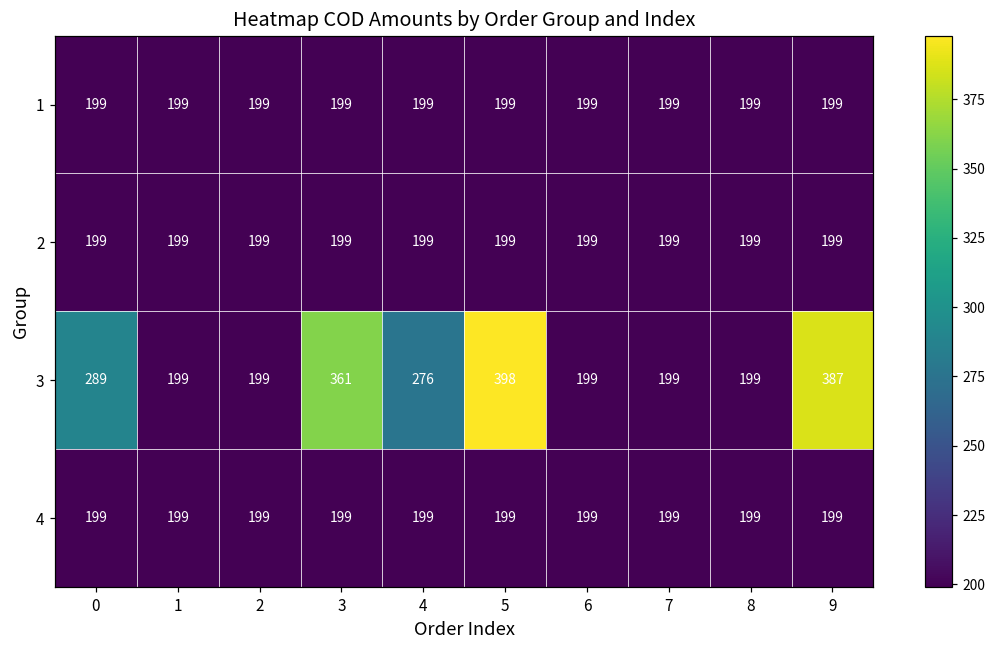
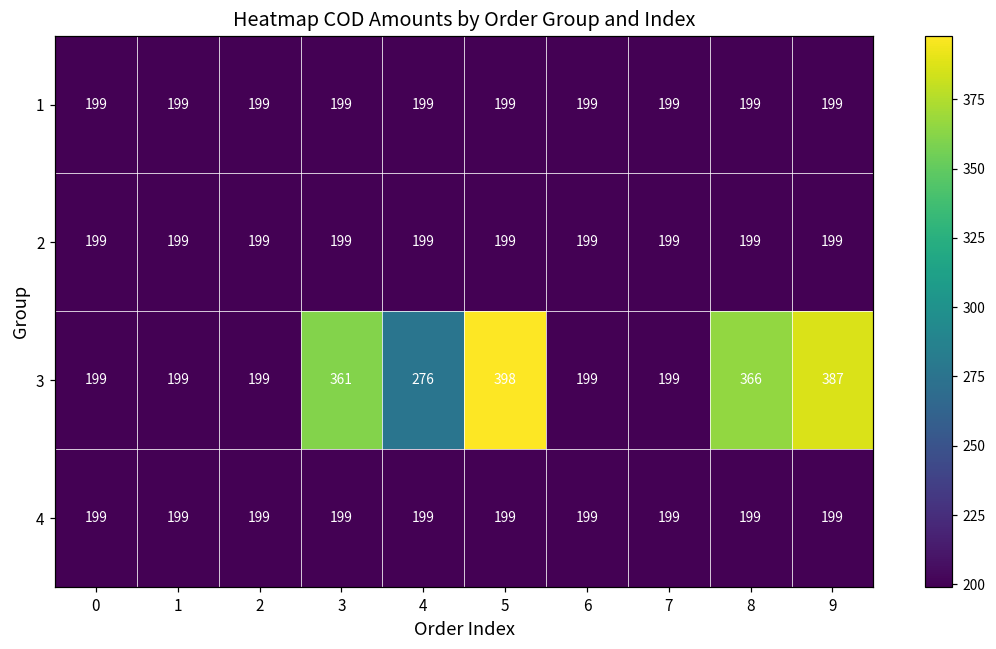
  {
    "1": {
      "0": 199,
      "1": 199,
      "2": 199,
      "3": 199,
      "4": 199,
      "5": 199,
      "6": 199,
      "7": 199,
      "8": 199,
      "9": 199
    },
    "2": {
      "0": 199,
      "1": 199,
      "2": 199,
      "3": 199,
      "4": 199,
      "5": 199,
      "6": 199,
      "7": 199,
      "8": 199,
      "9": 199
    },
    "3": {
-     "0": 289,
+     "0": 199,
      "1": 199,
      "2": 199,
      "3": 361,
      "4": 276,
      "5": 398,
      "6": 199,
      "7": 199,
-     "8": 199,
+     "8": 366,
      "9": 387
    },
    "4": {
      "0": 199,
      "1": 199,
      "2": 199,
      "3": 199,
      "4": 199,
      "5": 199,
      "6": 199,
      "7": 199,
      "8": 199,
      "9": 199
    }
  }
